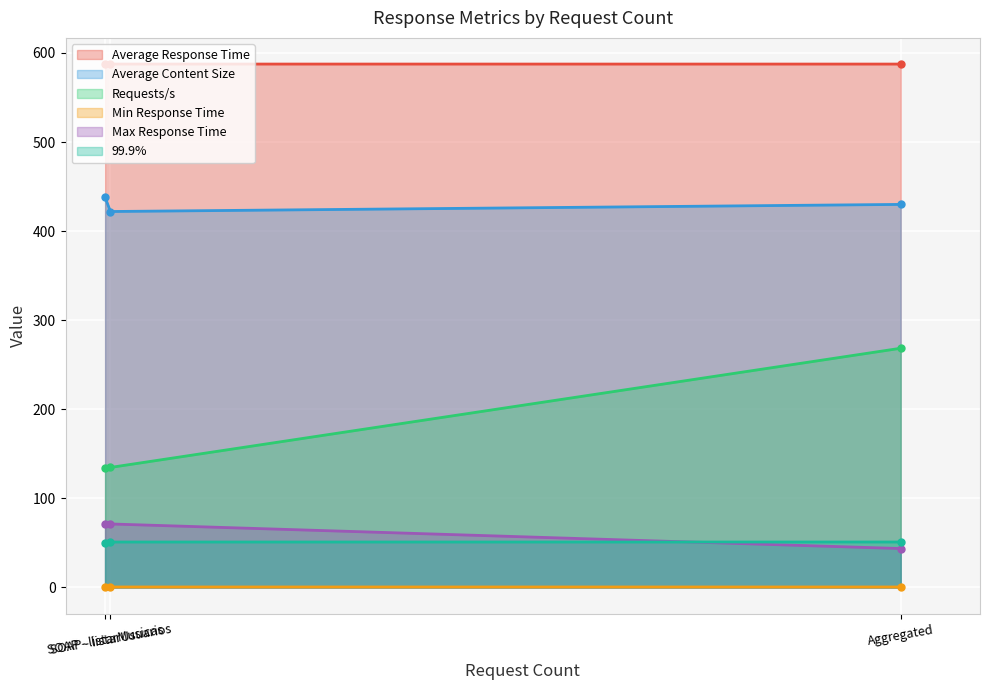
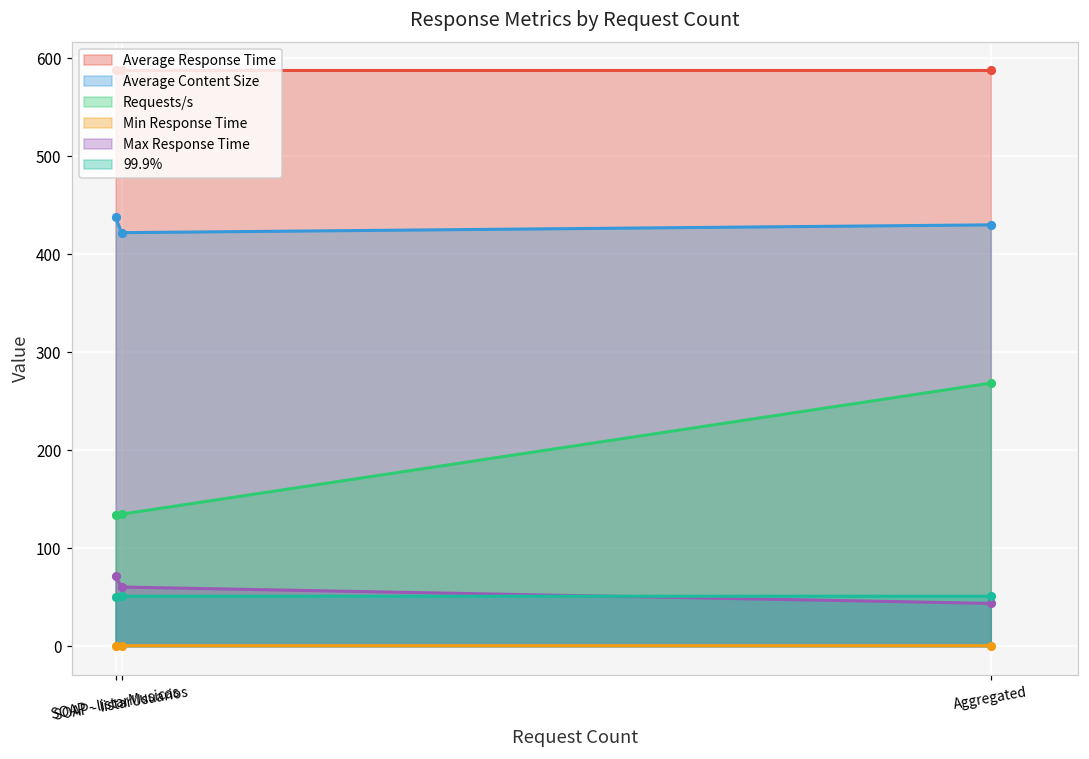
  {
    "Max Response Time": {
      "SOAP - listarMusicas": 70,
-     "SOAP - listarUsuarios": 70,
+     "SOAP - listarUsuarios": 60,
      "Aggregated": 40
    }
  }
